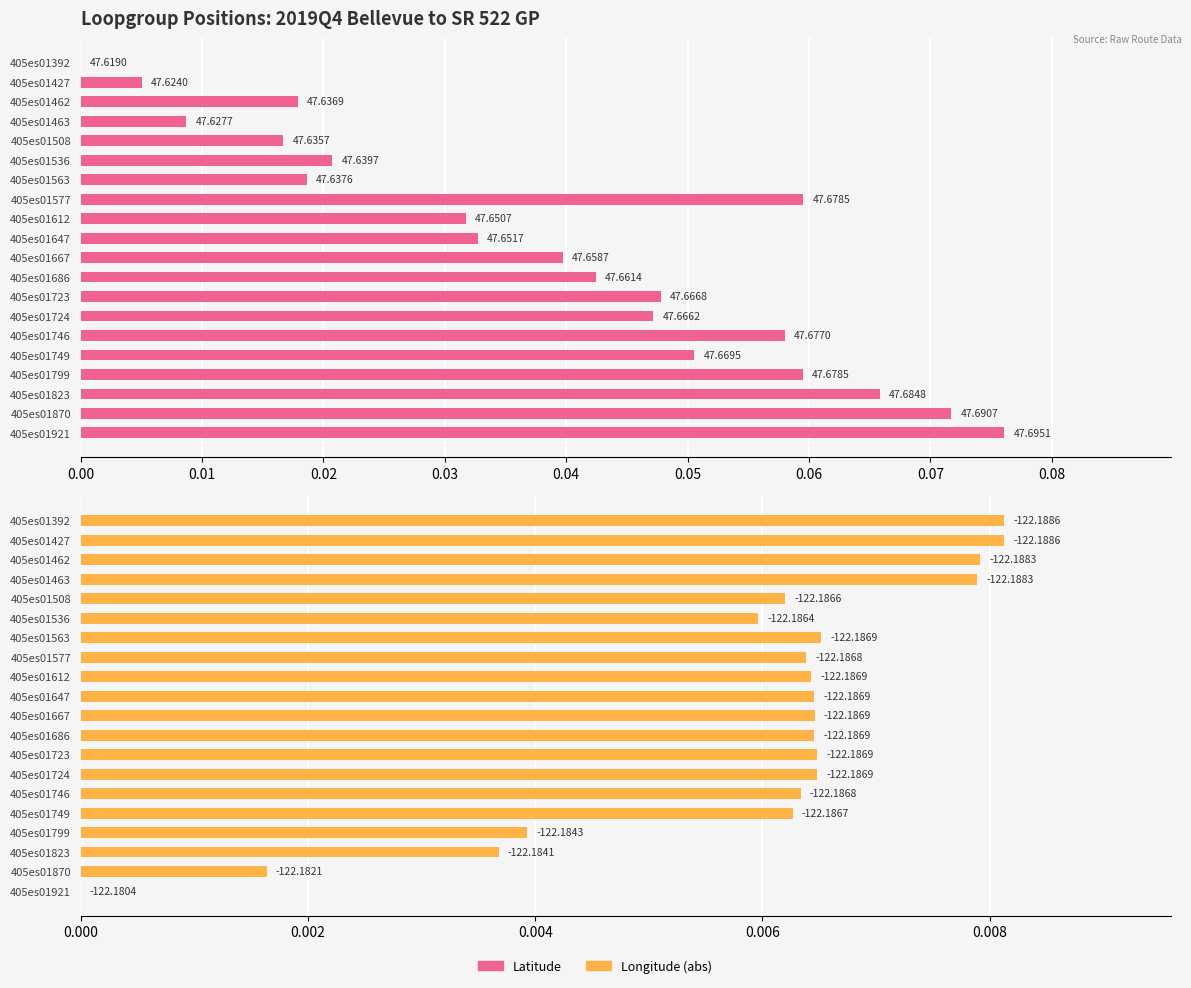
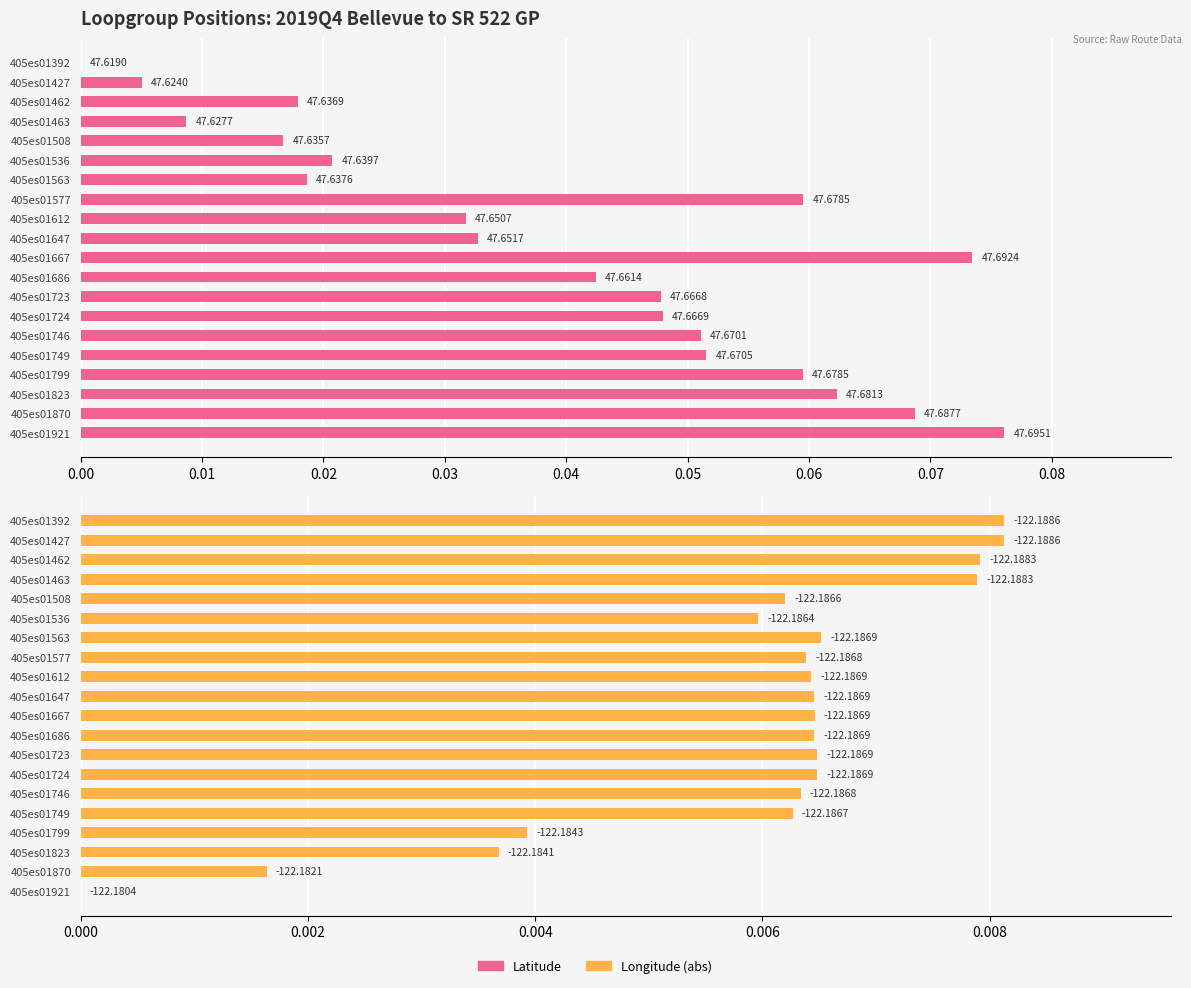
  {
    "Loopgroup Positions: 2019Q4 Bellevue to SR 522 GP": {
-     "405es01667": 47.6587,
-     "405es01724": 47.6662,
-     "405es01746": 47.6770,
-     "405es01749": 47.6695,
-     "405es01823": 47.6848,
-     "405es01870": 47.6907
+     "405es01667": 47.6924,
+     "405es01724": 47.6669,
+     "405es01746": 47.6701,
+     "405es01749": 47.6705,
+     "405es01823": 47.6813,
+     "405es01870": 47.6877
    }
  }
